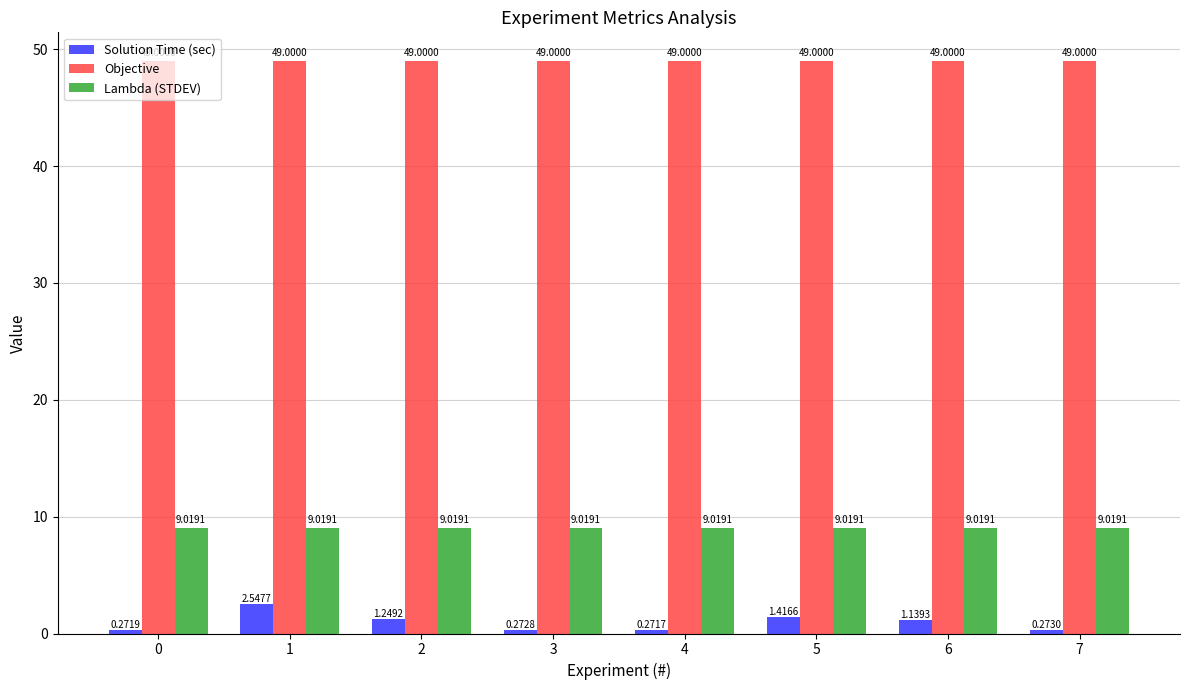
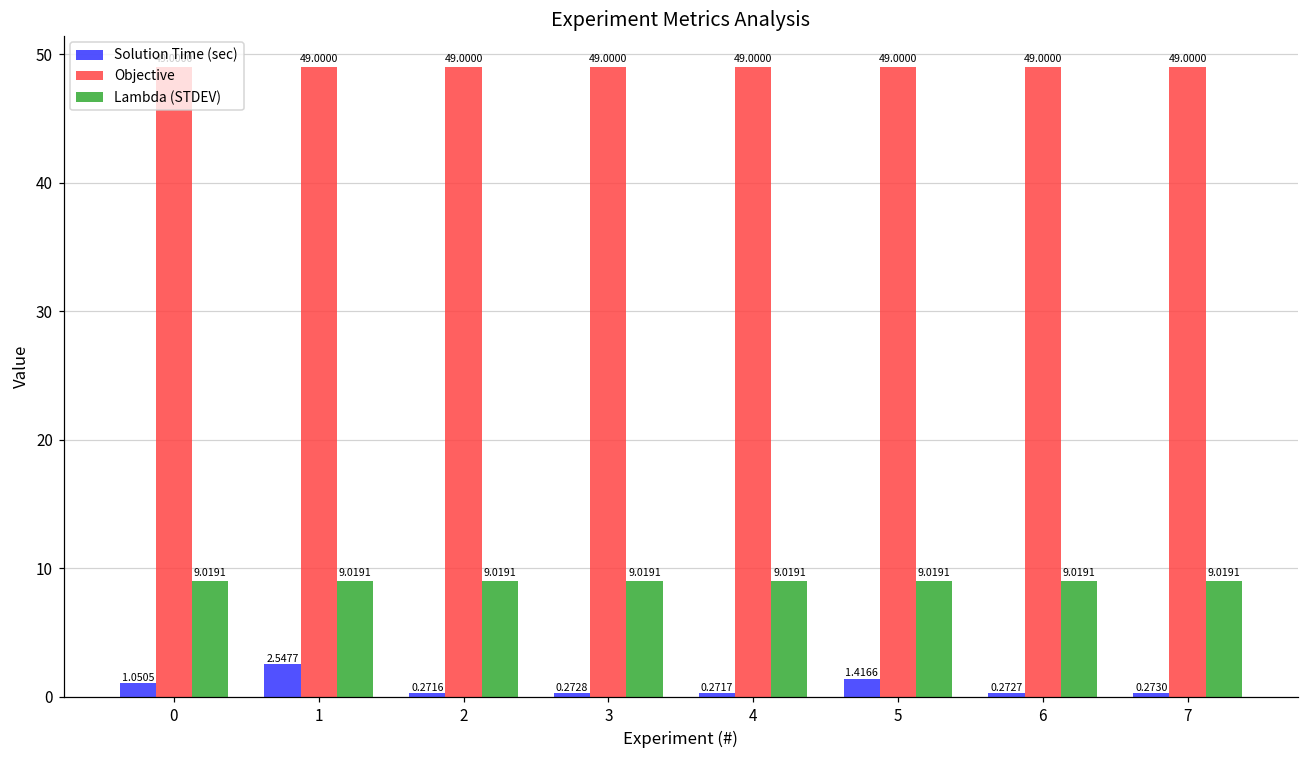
  {
    "Solution Time (sec)": {
-     "0": 0.2719,
+     "0": 1.0505,
      "1": 2.5477,
-     "2": 1.2492,
+     "2": 0.2716,
      "3": 0.2728,
      "4": 0.2717,
      "5": 1.4166,
-     "6": 1.1393,
+     "6": 0.2727,
      "7": 0.2730
    },
    "Objective": {
      "1": 49.0000,
      "2": 49.0000,
      "3": 49.0000,
      "4": 49.0000,
      "5": 49.0000,
      "6": 49.0000,
      "7": 49.0000
    },
    "Lambda (STDEV)": {
      "0": 9.0191,
      "1": 9.0191,
      "2": 9.0191,
      "3": 9.0191,
      "4": 9.0191,
      "5": 9.0191,
      "6": 9.0191,
      "7": 9.0191
    }
  }
